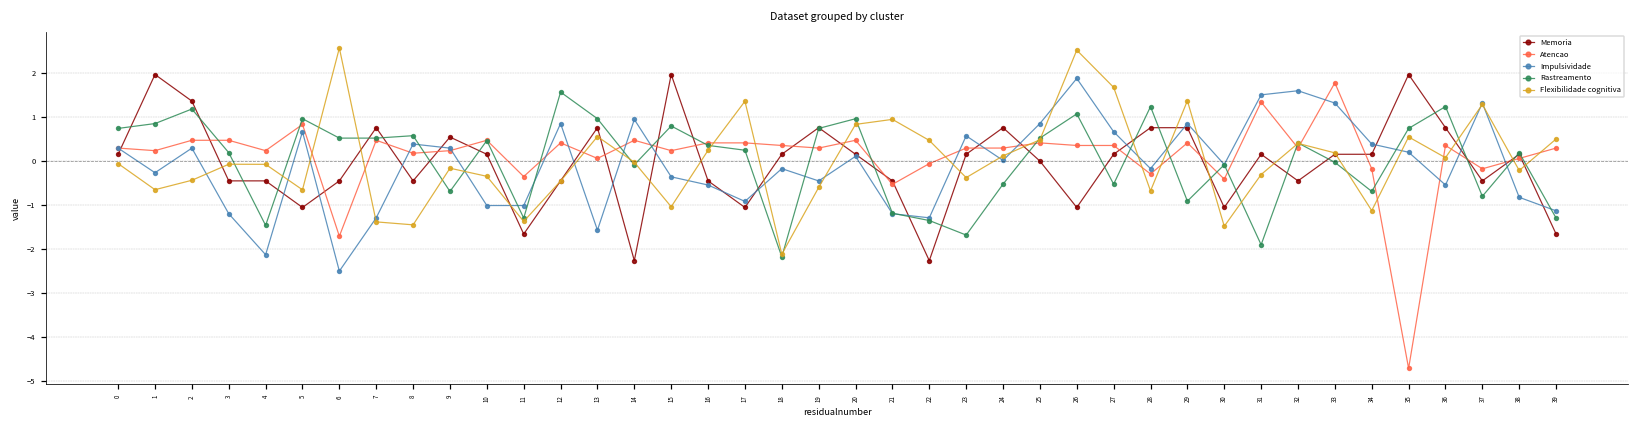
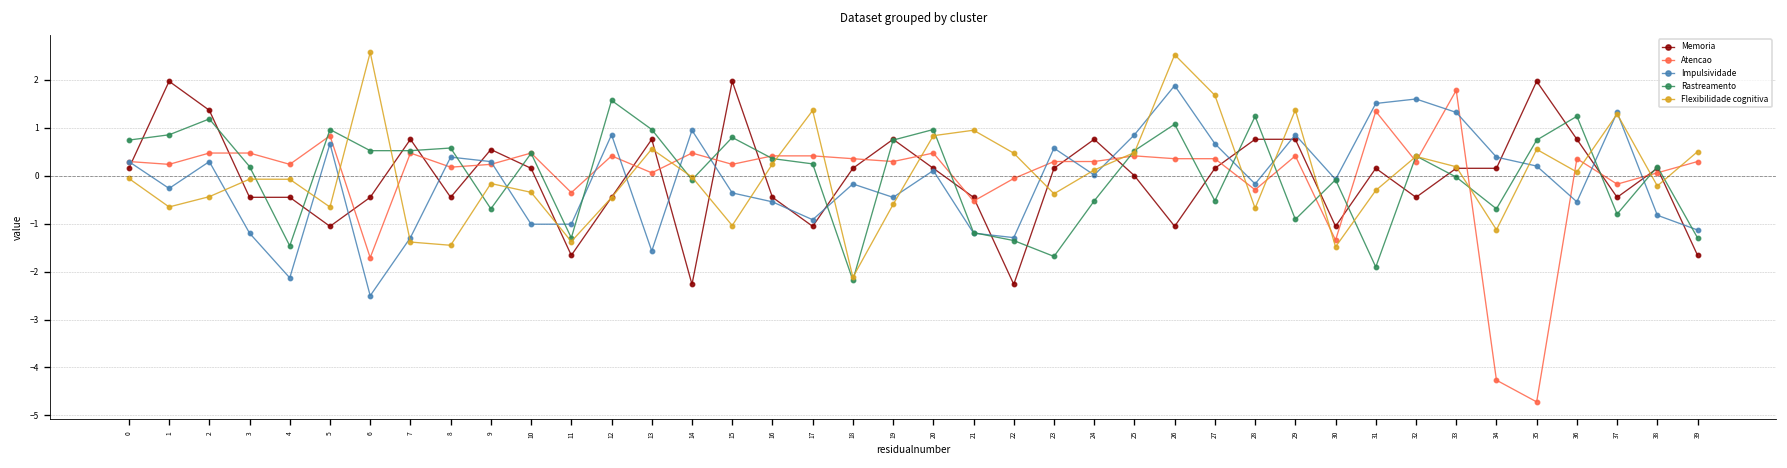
  {
    "Memoria": {
      "0": 0.2,
      "1": 2.0,
      "2": 1.4,
      "3": -0.5,
      "4": -0.5,
      "5": -1.1,
      "6": -0.5,
      "7": 0.8,
      "8": -0.5,
      "9": 0.5,
      "10": 0.2,
      "11": -1.7,
      "13": 0.8,
      "14": -2.3,
      "15": 2.0,
      "16": -0.5,
      "17": -1.1,
      "18": 0.2,
      "21": -0.5,
      "22": -2.3,
      "23": 0.2,
      "24": 0.8,
      "25": 0.0,
      "26": -1.1,
      "27": 0.2,
      "28": 0.8,
      "29": 0.8,
      "30": -1.1,
      "31": 0.2,
      "32": -0.5,
      "34": 0.2,
      "35": 2.0,
      "36": 0.8,
      "37": -0.5,
      "39": -1.7
    },
    "Atencao": {
      "1": 0.2,
      "2": 0.5,
      "3": 0.5,
      "4": 0.2,
      "5": 0.8,
      "6": -1.7,
      "8": 0.2,
      "11": -0.4,
      "12": 0.4,
      "13": 0.1,
      "14": 0.5,
      "15": 0.2,
      "17": 0.4,
      "18": 0.4,
      "19": 0.3,
      "20": 0.5,
      "21": -0.5,
      "22": -0.1,
      "23": 0.3,
      "24": 0.3,
      "25": 0.4,
      "26": 0.4,
      "27": 0.4,
      "28": -0.3,
      "29": 0.4,
-     "30": -0.4,
+     "30": -1.3,
      "31": 1.3,
      "32": 0.3,
      "33": 1.8,
-     "34": -0.2,
+     "34": -4.3,
      "35": -4.7,
      "36": 0.4,
      "37": -0.2,
      "38": 0.1,
      "39": 0.3
    },
    "Impulsividade": {
      "1": -0.3,
      "2": 0.3,
      "3": -1.2,
      "4": -2.1,
      "5": 0.7,
      "6": -2.5,
      "7": -1.3,
      "8": 0.4,
      "10": -1.0,
      "11": -1.0,
      "12": 0.9,
      "13": -1.6,
      "14": 0.9,
      "15": -0.4,
      "16": -0.5,
      "17": -0.9,
      "18": -0.2,
      "19": -0.5,
      "23": 0.6,
      "24": 0.0,
      "25": 0.9,
      "26": 1.9,
      "27": 0.7,
      "28": -0.2,
      "29": 0.9,
      "31": 1.5,
      "32": 1.6,
      "33": 1.3,
      "34": 0.4,
      "35": 0.2,
      "36": -0.5,
      "38": -0.8,
      "39": -1.1
    },
    "Rastreamento": {
      "0": 0.7,
      "1": 0.9,
      "2": 1.2,
      "3": 0.2,
      "4": -1.5,
      "5": 1.0,
      "6": 0.5,
      "8": 0.6,
      "9": -0.7,
      "11": -1.3,
      "12": 1.6,
      "13": 1.0,
      "15": 0.8,
      "17": 0.2,
      "20": 1.0,
      "23": -1.7,
      "24": -0.5,
      "26": 1.1,
      "27": -0.5,
      "28": 1.2,
      "29": -0.9,
      "31": -1.9,
      "33": 0.0,
      "34": -0.7,
      "35": 0.7,
      "36": 1.2,
      "37": -0.8,
      "39": -1.3
    },
    "Flexibilidade cognitiva": {
      "0": -0.1,
      "1": -0.7,
      "2": -0.4,
      "3": -0.1,
      "4": -0.1,
      "5": -0.7,
      "6": 2.6,
      "7": -1.4,
      "8": -1.5,
      "9": -0.2,
      "10": -0.3,
      "11": -1.4,
      "13": 0.6,
      "15": -1.0,
      "16": 0.2,
      "17": 1.4,
      "19": -0.6,
      "20": 0.8,
      "21": 0.9,
      "22": 0.5,
      "23": -0.4,
      "24": 0.1,
      "26": 2.5,
      "27": 1.7,
      "28": -0.7,
      "29": 1.4,
      "30": -1.5,
      "31": -0.3,
      "34": -1.1,
      "35": 0.5,
      "36": 0.1,
      "38": -0.2,
      "39": 0.5
    }
  }
